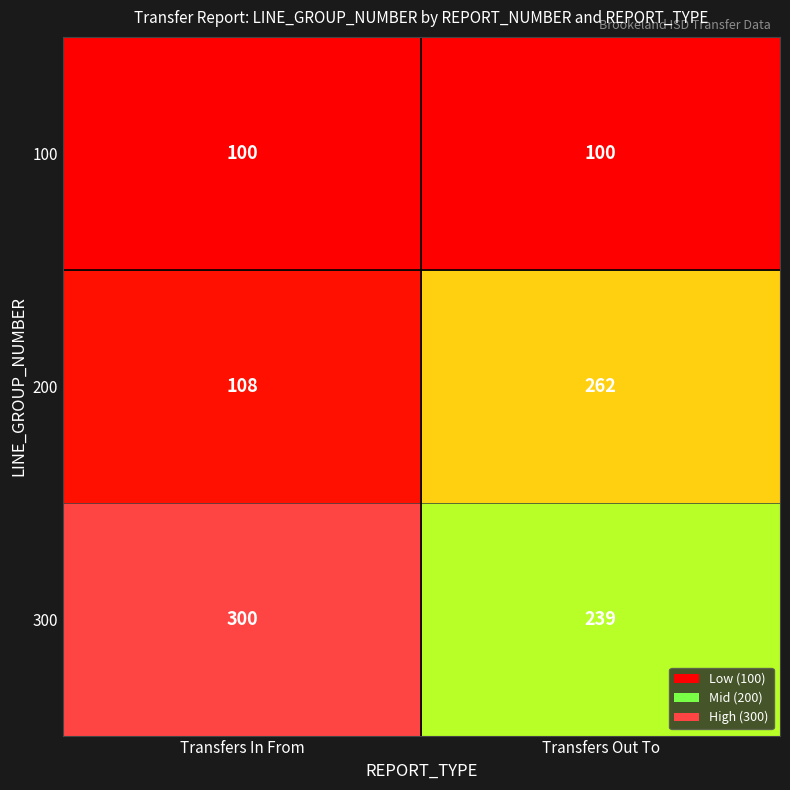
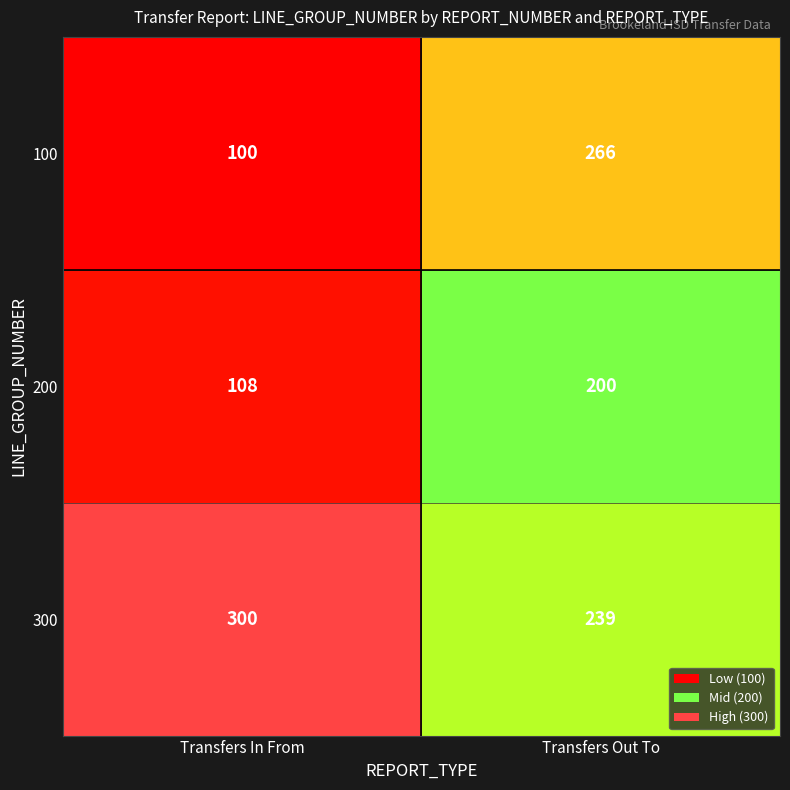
  {
    "100": {
      "Transfers In From": 100,
-     "Transfers Out To": 100
+     "Transfers Out To": 266
    },
    "200": {
      "Transfers In From": 108,
-     "Transfers Out To": 262
+     "Transfers Out To": 200
    },
    "300": {
      "Transfers In From": 300,
      "Transfers Out To": 239
    }
  }
